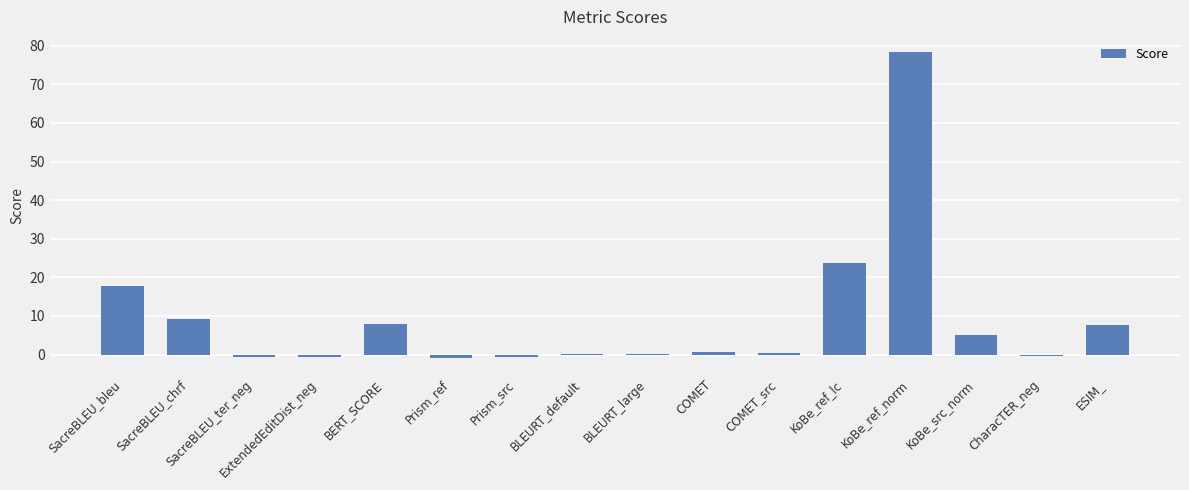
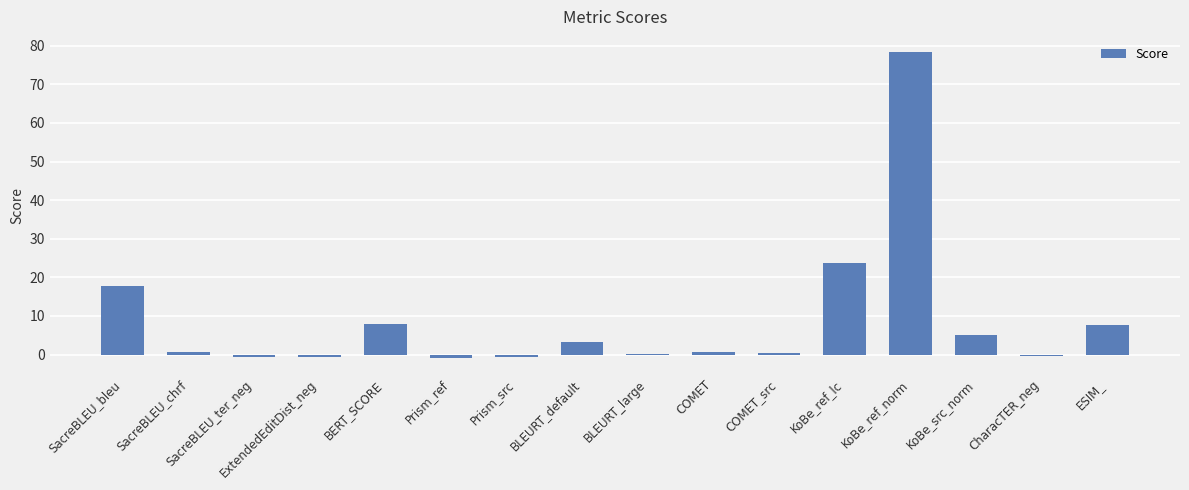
  {
    "SacreBLEU_bleu": 18,
-   "SacreBLEU_chrf": 9,
+   "SacreBLEU_chrf": 1,
    "ExtendedEditDist_neg": -1,
    "BERT_SCORE": 8,
    "Prism_ref": -1,
-   "BLEURT_default": 0,
+   "BLEURT_default": 3,
    "KoBe_ref_lc": 24,
    "KoBe_ref_norm": 78,
    "KoBe_src_norm": 5,
    "ESIM_": 8
  }
